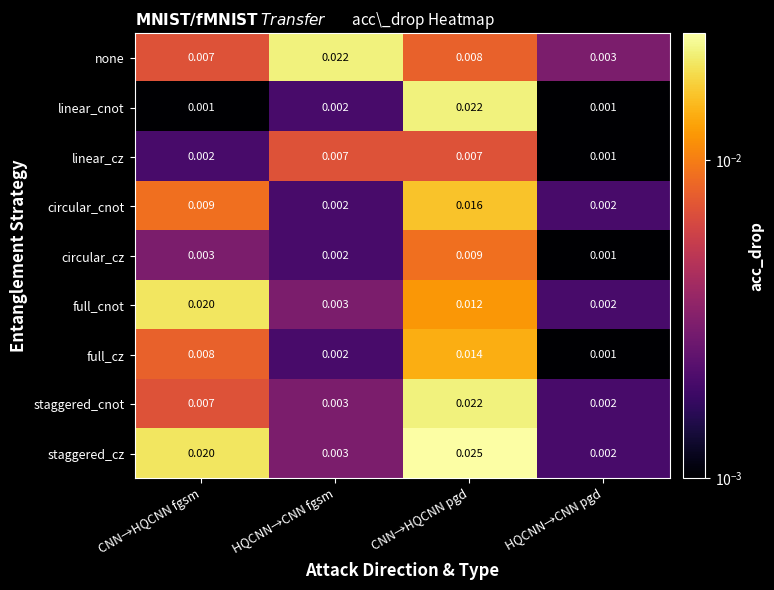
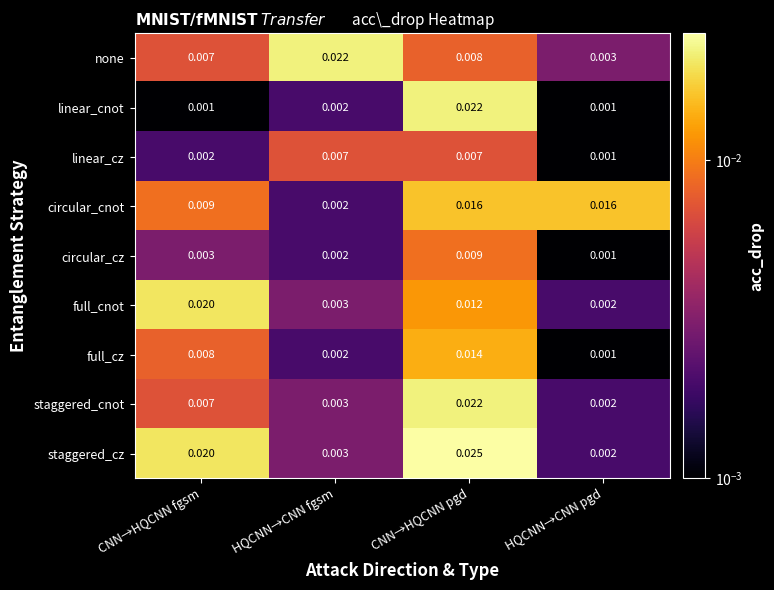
  {
    "none": {
      "CNN→HQCNN fgsm": 0.007,
      "HQCNN→CNN fgsm": 0.022,
      "CNN→HQCNN pgd": 0.008,
      "HQCNN→CNN pgd": 0.003
    },
    "linear_cnot": {
      "CNN→HQCNN fgsm": 0.001,
      "HQCNN→CNN fgsm": 0.002,
      "CNN→HQCNN pgd": 0.022,
      "HQCNN→CNN pgd": 0.001
    },
    "linear_cz": {
      "CNN→HQCNN fgsm": 0.002,
      "HQCNN→CNN fgsm": 0.007,
      "CNN→HQCNN pgd": 0.007,
      "HQCNN→CNN pgd": 0.001
    },
    "circular_cnot": {
      "CNN→HQCNN fgsm": 0.009,
      "HQCNN→CNN fgsm": 0.002,
      "CNN→HQCNN pgd": 0.016,
-     "HQCNN→CNN pgd": 0.002
+     "HQCNN→CNN pgd": 0.016
    },
    "circular_cz": {
      "CNN→HQCNN fgsm": 0.003,
      "HQCNN→CNN fgsm": 0.002,
      "CNN→HQCNN pgd": 0.009,
      "HQCNN→CNN pgd": 0.001
    },
    "full_cnot": {
      "CNN→HQCNN fgsm": 0.020,
      "HQCNN→CNN fgsm": 0.003,
      "CNN→HQCNN pgd": 0.012,
      "HQCNN→CNN pgd": 0.002
    },
    "full_cz": {
      "CNN→HQCNN fgsm": 0.008,
      "HQCNN→CNN fgsm": 0.002,
      "CNN→HQCNN pgd": 0.014,
      "HQCNN→CNN pgd": 0.001
    },
    "staggered_cnot": {
      "CNN→HQCNN fgsm": 0.007,
      "HQCNN→CNN fgsm": 0.003,
      "CNN→HQCNN pgd": 0.022,
      "HQCNN→CNN pgd": 0.002
    },
    "staggered_cz": {
      "CNN→HQCNN fgsm": 0.020,
      "HQCNN→CNN fgsm": 0.003,
      "CNN→HQCNN pgd": 0.025,
      "HQCNN→CNN pgd": 0.002
    }
  }
